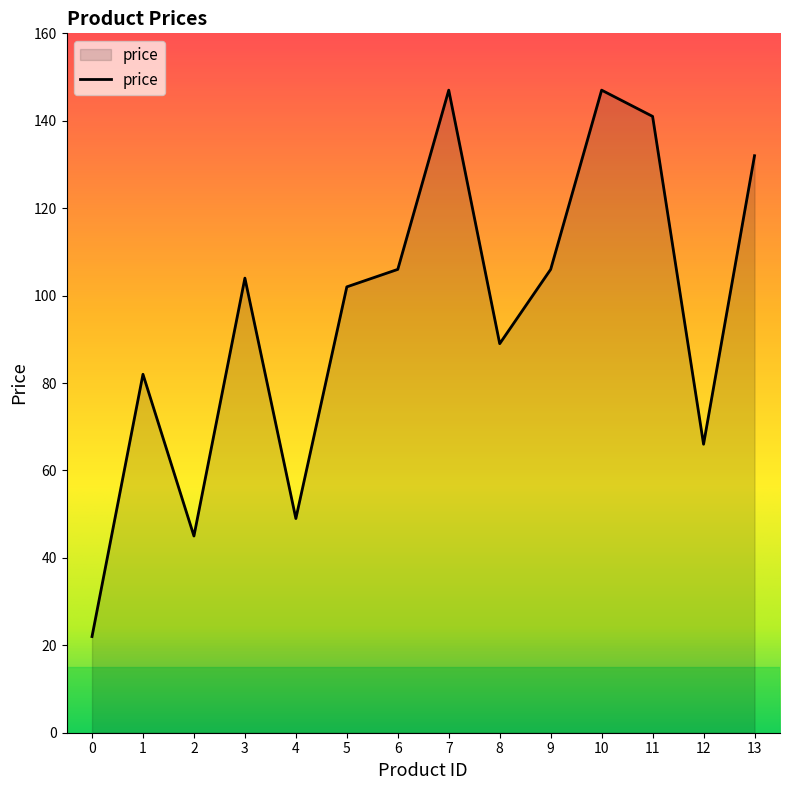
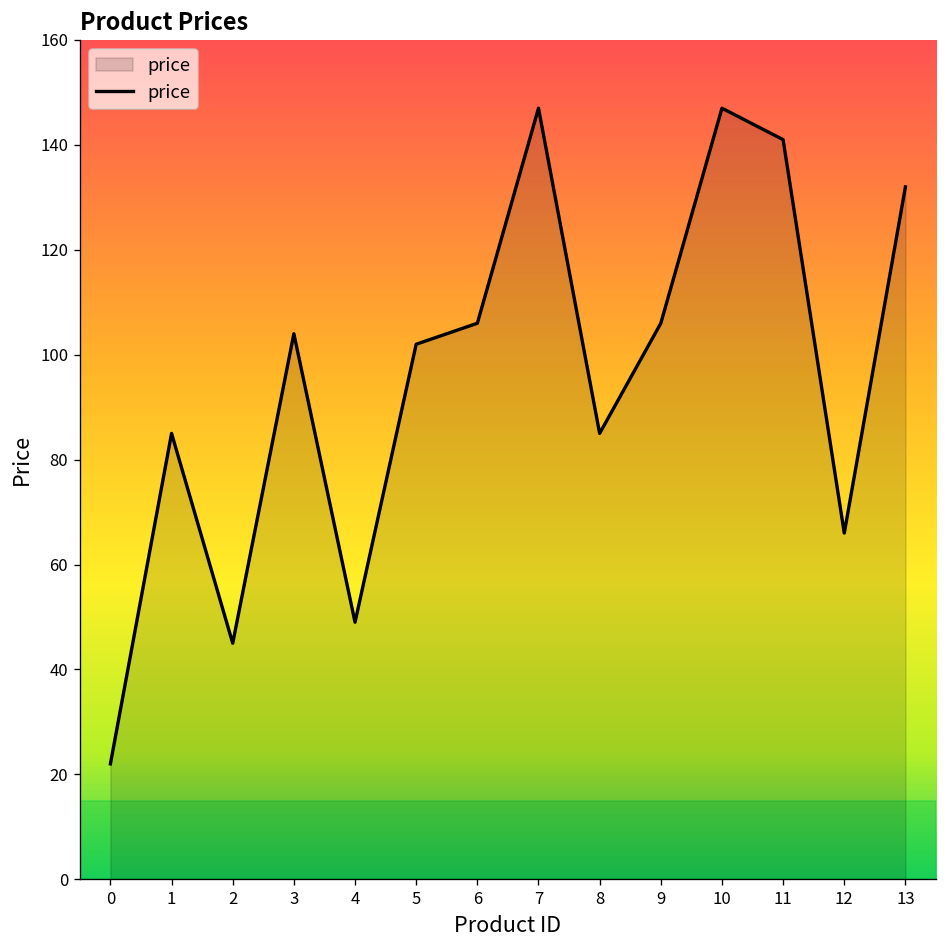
  {
    "0": 22,
-   "1": 82,
+   "1": 85,
    "2": 45,
    "3": 104,
    "4": 49,
    "5": 102,
    "6": 106,
    "7": 147,
-   "8": 89,
+   "8": 85,
    "9": 106,
    "10": 147,
    "11": 141,
    "12": 66,
    "13": 132
  }
